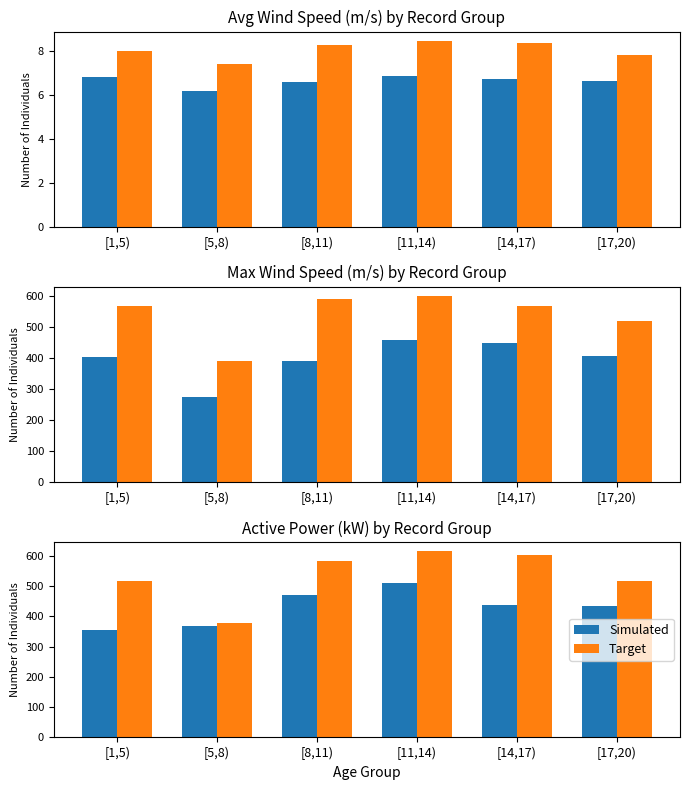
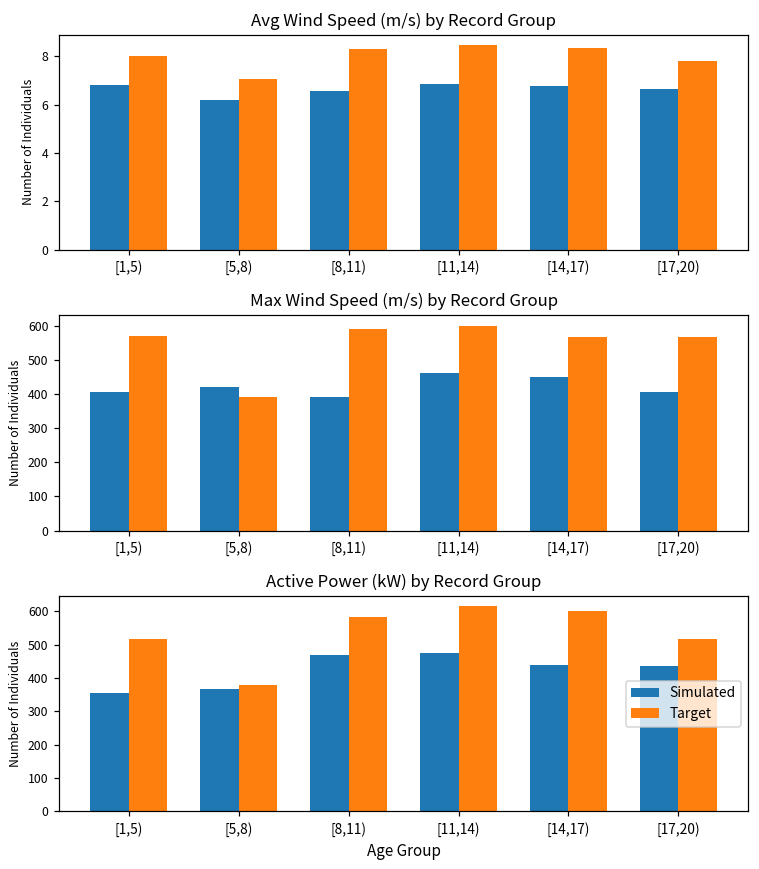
  {
    "Avg Wind Speed (m/s) by Record Group": {
      "Simulated": {
        "[1,5)": 6.8,
        "[5,8)": 6.2,
        "[8,11)": 6.6,
        "[11,14)": 6.9,
        "[14,17)": 6.8,
        "[17,20)": 6.6
      },
      "Target": {
        "[1,5)": 8.0,
-       "[5,8)": 7.4,
+       "[5,8)": 7.0,
        "[8,11)": 8.3,
        "[11,14)": 8.5,
        "[14,17)": 8.4,
        "[17,20)": 7.8
      }
    },
    "Max Wind Speed (m/s) by Record Group": {
      "Simulated": {
        "[1,5)": 400,
-       "[5,8)": 280,
+       "[5,8)": 420,
        "[8,11)": 390,
        "[11,14)": 460,
        "[14,17)": 450,
        "[17,20)": 410
      },
      "Target": {
        "[1,5)": 570,
        "[5,8)": 390,
        "[8,11)": 590,
        "[11,14)": 600,
        "[14,17)": 570,
-       "[17,20)": 520
+       "[17,20)": 570
      }
    },
    "Active Power (kW) by Record Group": {
      "Simulated": {
        "[1,5)": 360,
        "[5,8)": 370,
        "[8,11)": 470,
-       "[11,14)": 510,
+       "[11,14)": 470,
        "[14,17)": 440,
        "[17,20)": 430
      },
      "Target": {
        "[1,5)": 520,
        "[5,8)": 380,
        "[8,11)": 580,
        "[11,14)": 610,
        "[14,17)": 600,
        "[17,20)": 520
      }
    }
  }
